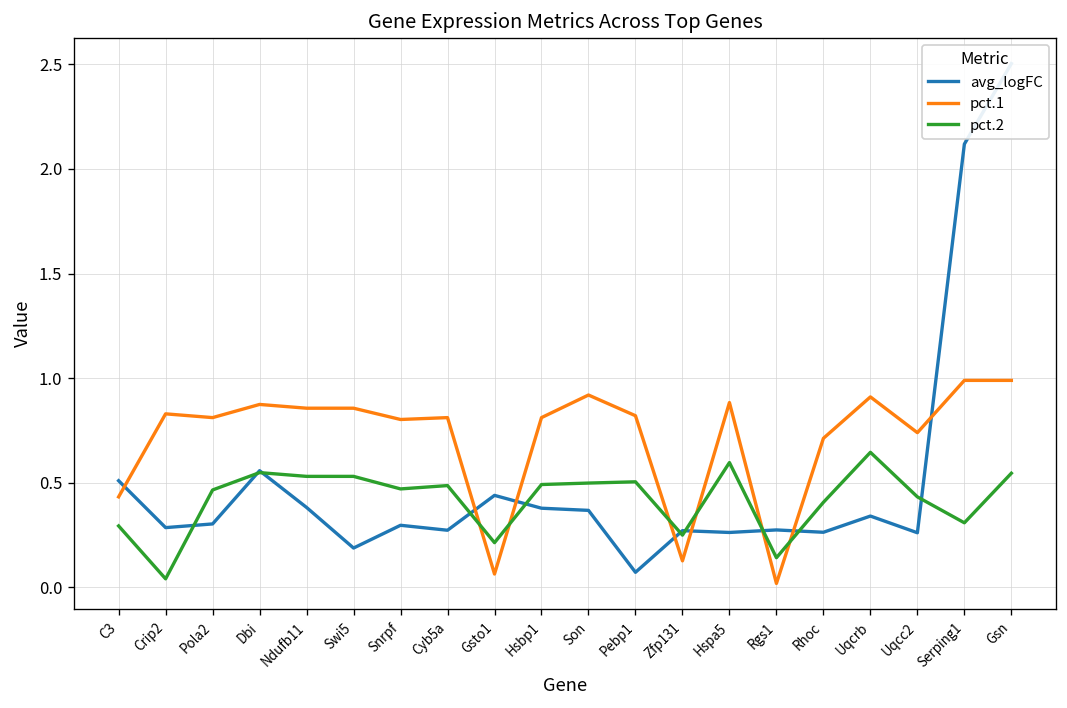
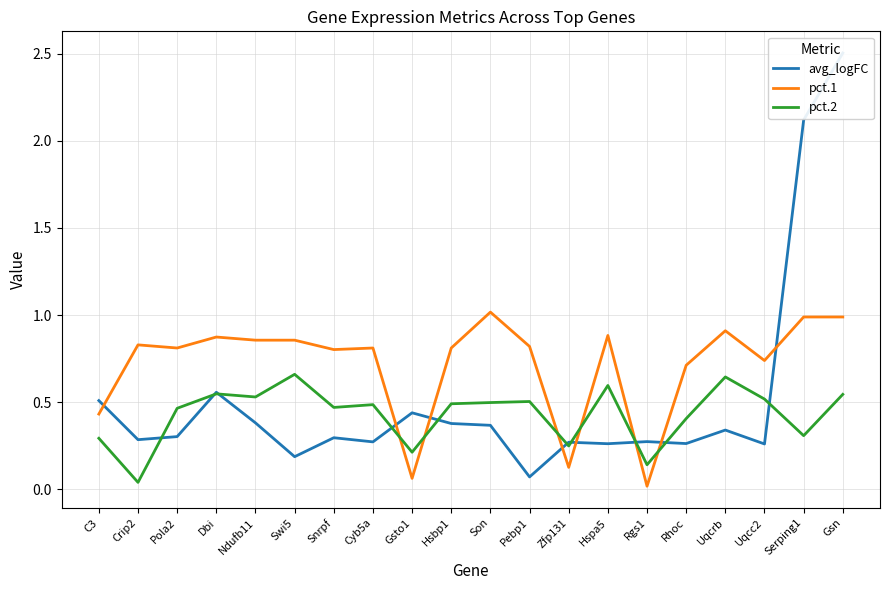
  {
    "avg_logFC": {
      "C3": 0.51,
      "Crip2": 0.28,
      "Pola2": 0.30,
      "Ndufb11": 0.38,
      "Swi5": 0.19,
      "Snrpf": 0.30,
      "Cyb5a": 0.27,
      "Gsto1": 0.44,
      "Hsbp1": 0.38,
      "Son": 0.37,
      "Pebp1": 0.07,
      "Zfp131": 0.27,
      "Hspa5": 0.26,
      "Rgs1": 0.27,
      "Rhoc": 0.26,
      "Uqcrb": 0.34,
      "Uqcc2": 0.26,
      "Serping1": 2.12
    },
    "pct.1": {
      "C3": 0.43,
      "Crip2": 0.83,
      "Pola2": 0.81,
      "Dbi": 0.87,
      "Ndufb11": 0.86,
      "Swi5": 0.86,
      "Snrpf": 0.80,
      "Cyb5a": 0.81,
      "Gsto1": 0.06,
      "Hsbp1": 0.81,
-     "Son": 0.92,
+     "Son": 1.02,
      "Pebp1": 0.82,
      "Zfp131": 0.13,
      "Hspa5": 0.88,
      "Rgs1": 0.02,
      "Rhoc": 0.71,
      "Uqcrb": 0.91,
      "Uqcc2": 0.74,
      "Serping1": 0.99,
      "Gsn": 0.99
    },
    "pct.2": {
      "C3": 0.29,
      "Crip2": 0.04,
      "Pola2": 0.47,
      "Ndufb11": 0.53,
-     "Swi5": 0.53,
+     "Swi5": 0.66,
      "Snrpf": 0.47,
      "Cyb5a": 0.49,
      "Gsto1": 0.21,
      "Hsbp1": 0.49,
      "Son": 0.50,
      "Pebp1": 0.50,
      "Zfp131": 0.25,
      "Hspa5": 0.60,
      "Rgs1": 0.14,
      "Rhoc": 0.41,
      "Uqcrb": 0.65,
-     "Uqcc2": 0.43,
+     "Uqcc2": 0.52,
      "Serping1": 0.31,
      "Gsn": 0.55
    }
  }
